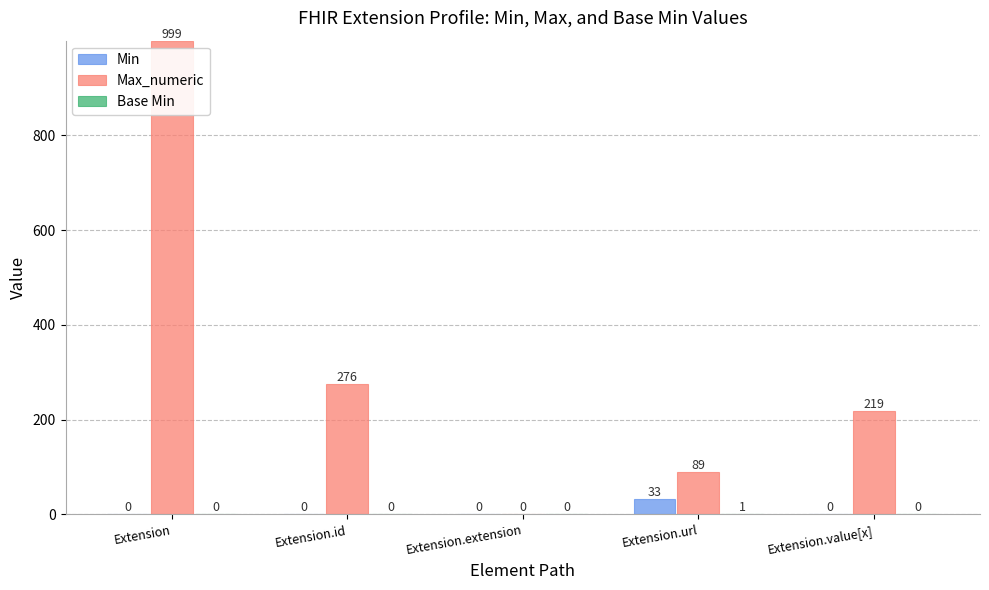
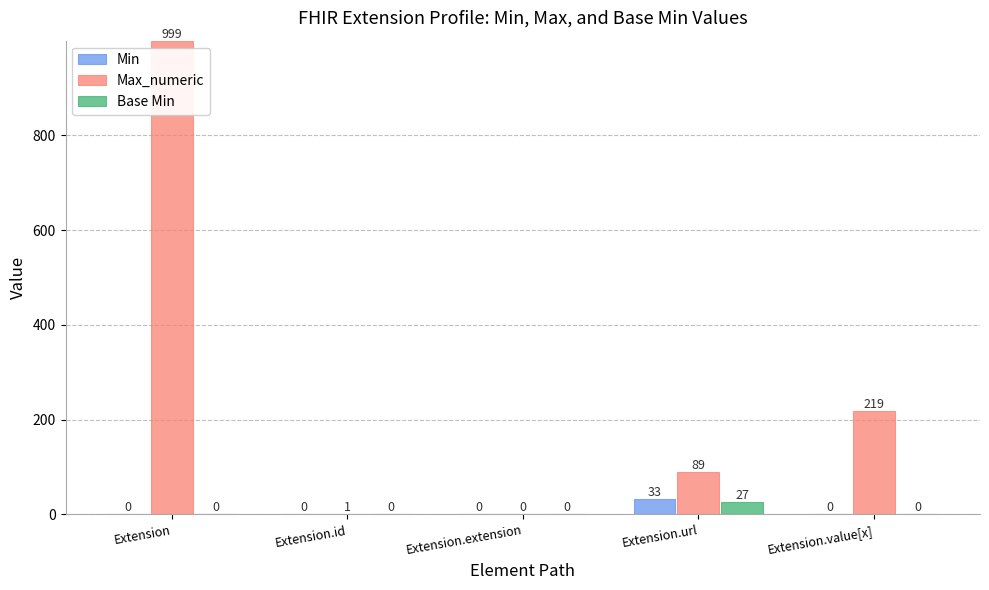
  {
    "Min": {
      "Extension": 0,
      "Extension.id": 0,
      "Extension.extension": 0,
      "Extension.url": 33,
      "Extension.value[x]": 0
    },
    "Max_numeric": {
      "Extension": 999,
-     "Extension.id": 276,
+     "Extension.id": 1,
      "Extension.extension": 0,
      "Extension.url": 89,
      "Extension.value[x]": 219
    },
    "Base Min": {
      "Extension": 0,
      "Extension.id": 0,
      "Extension.extension": 0,
-     "Extension.url": 1,
+     "Extension.url": 27,
      "Extension.value[x]": 0
    }
  }
